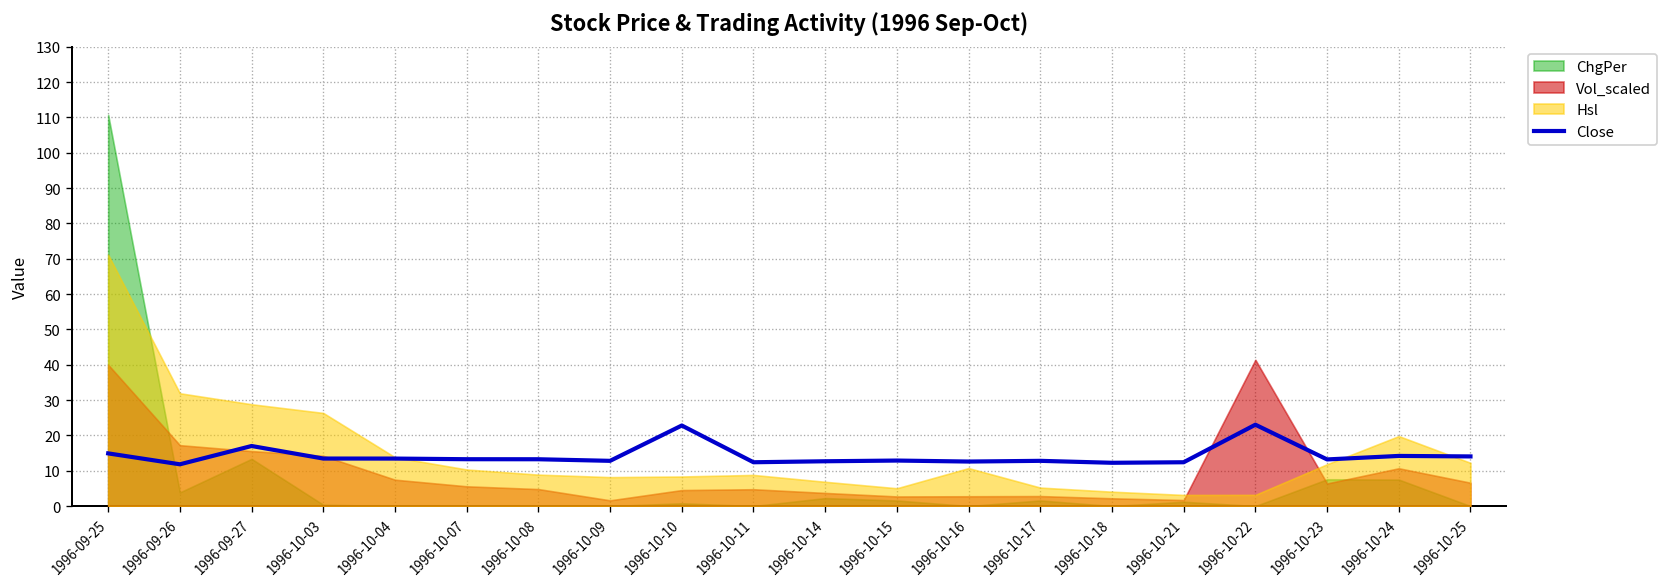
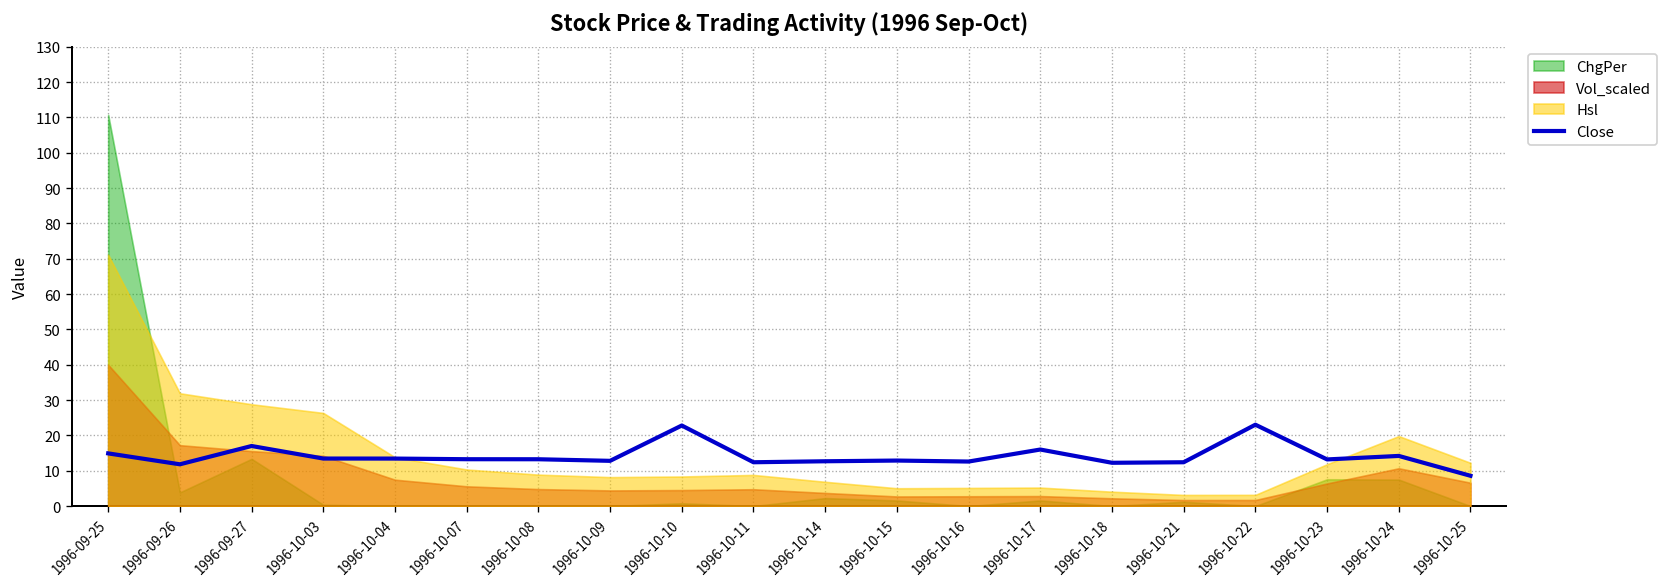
  {
    "Close": {
      "1996-09-25": 15,
      "1996-09-26": 12,
      "1996-09-27": 17,
      "1996-10-07": 13,
      "1996-10-08": 13,
      "1996-10-09": 13,
      "1996-10-10": 23,
      "1996-10-11": 12,
      "1996-10-14": 13,
      "1996-10-15": 13,
      "1996-10-16": 13,
-     "1996-10-17": 13,
+     "1996-10-17": 16,
      "1996-10-18": 12,
      "1996-10-21": 12,
      "1996-10-22": 23,
      "1996-10-23": 13,
      "1996-10-24": 14,
-     "1996-10-25": 14
+     "1996-10-25": 9
    },
    "ChgPer": {
      "1996-09-25": 111,
      "1996-09-26": 4,
      "1996-09-27": 13,
      "1996-10-04": 0,
      "1996-10-07": 0,
      "1996-10-08": 0,
      "1996-10-09": 0,
      "1996-10-11": 0,
      "1996-10-14": 2,
      "1996-10-15": 2,
      "1996-10-16": 0,
      "1996-10-17": 2,
      "1996-10-18": 0,
      "1996-10-22": 0,
      "1996-10-23": 8,
      "1996-10-24": 8,
      "1996-10-25": 0
    },
    "Vol_scaled": {
      "1996-09-25": 40,
      "1996-09-26": 17,
      "1996-09-27": 16,
      "1996-10-04": 7,
      "1996-10-07": 6,
      "1996-10-08": 5,
-     "1996-10-09": 2,
+     "1996-10-09": 4,
      "1996-10-10": 5,
      "1996-10-11": 5,
      "1996-10-14": 4,
      "1996-10-15": 3,
      "1996-10-16": 3,
      "1996-10-17": 3,
      "1996-10-18": 2,
-     "1996-10-22": 41,
+     "1996-10-22": 2,
      "1996-10-23": 6,
      "1996-10-24": 11,
      "1996-10-25": 7
    },
    "Hsl": {
      "1996-09-25": 71,
      "1996-09-26": 32,
      "1996-09-27": 29,
      "1996-10-03": 26,
      "1996-10-07": 10,
      "1996-10-08": 9,
      "1996-10-09": 8,
      "1996-10-10": 8,
      "1996-10-11": 9,
      "1996-10-14": 7,
      "1996-10-15": 5,
-     "1996-10-16": 11,
+     "1996-10-16": 5,
      "1996-10-17": 5,
      "1996-10-18": 4,
      "1996-10-21": 3,
      "1996-10-22": 3,
      "1996-10-23": 12,
      "1996-10-24": 20,
      "1996-10-25": 12
    }
  }
